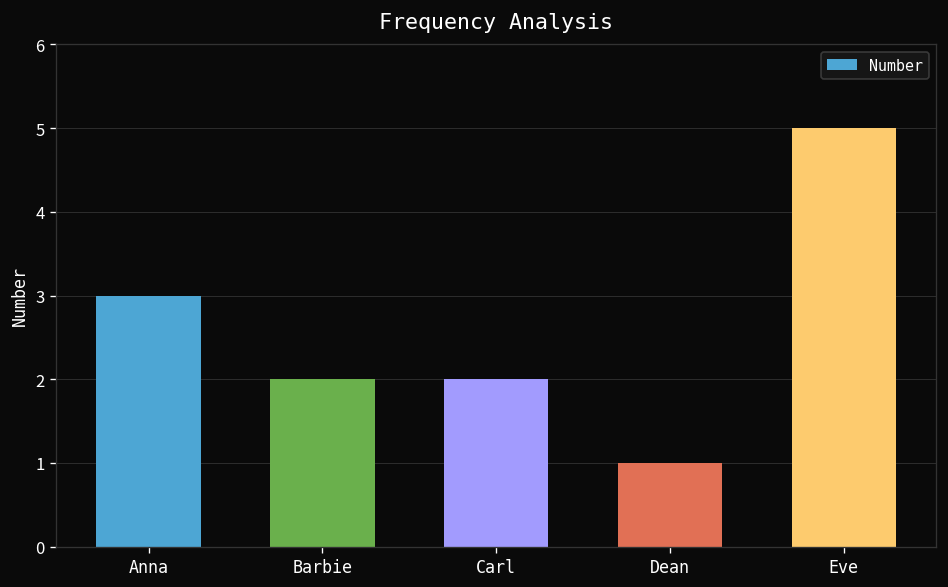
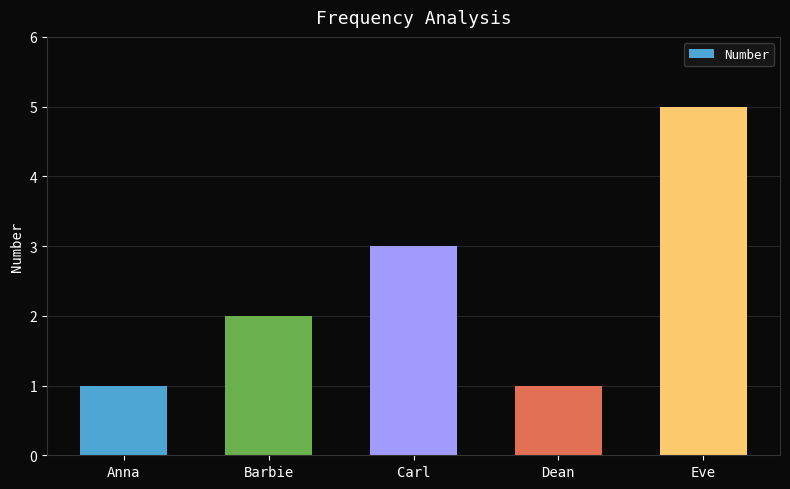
  {
-   "Anna": 3,
+   "Anna": 1,
    "Barbie": 2,
-   "Carl": 2,
+   "Carl": 3,
    "Dean": 1,
    "Eve": 5
  }
